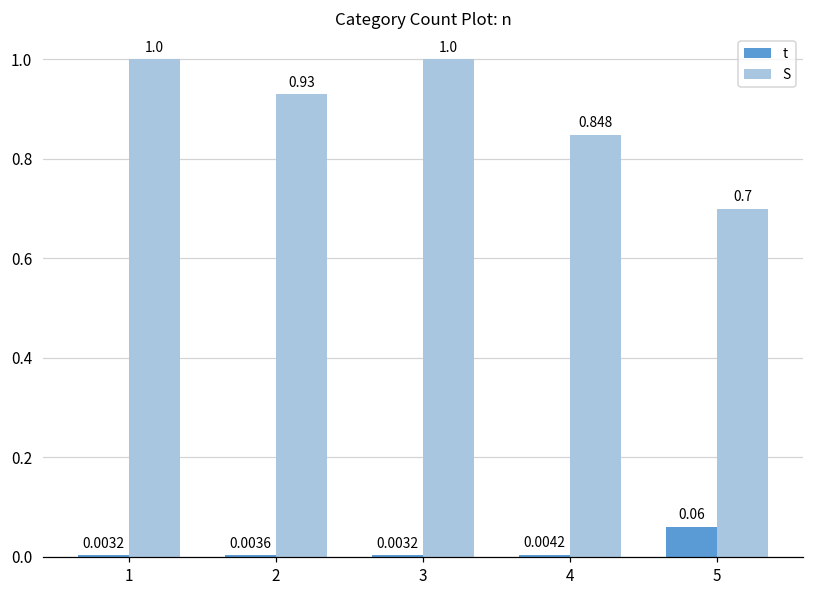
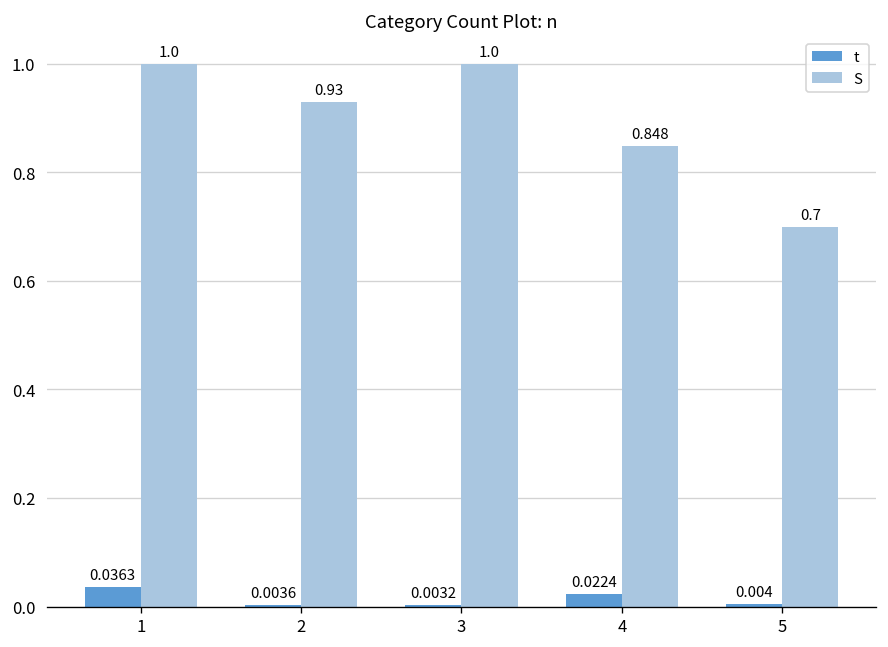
  {
    "t": {
-     "1": 0.0032,
+     "1": 0.0363,
      "2": 0.0036,
      "3": 0.0032,
-     "4": 0.0042,
-     "5": 0.06
+     "4": 0.0224,
+     "5": 0.004
    },
    "S": {
      "1": 1.0,
      "2": 0.93,
      "3": 1.0,
      "4": 0.848,
      "5": 0.7
    }
  }
